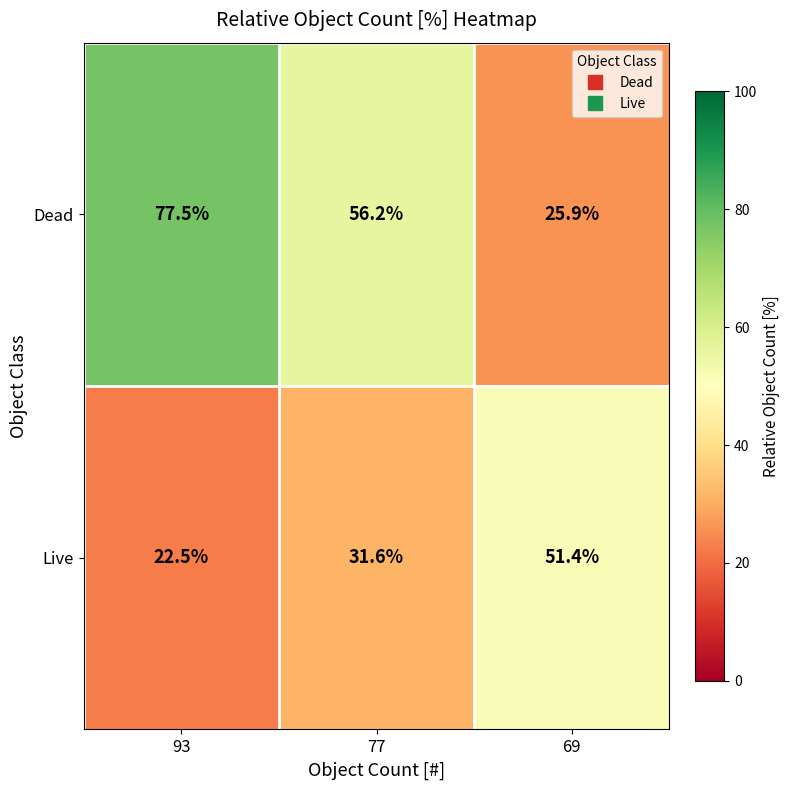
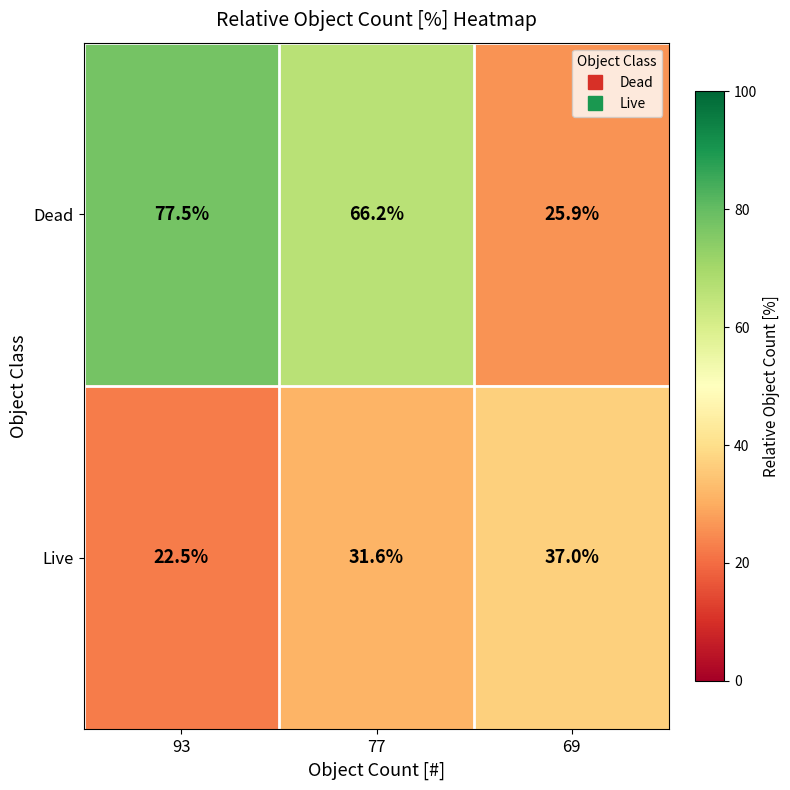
  {
    "Dead": {
      "93": "77.5%",
-     "77": "56.2%",
+     "77": "66.2%",
      "69": "25.9%"
    },
    "Live": {
      "93": "22.5%",
      "77": "31.6%",
-     "69": "51.4%"
+     "69": "37.0%"
    }
  }
